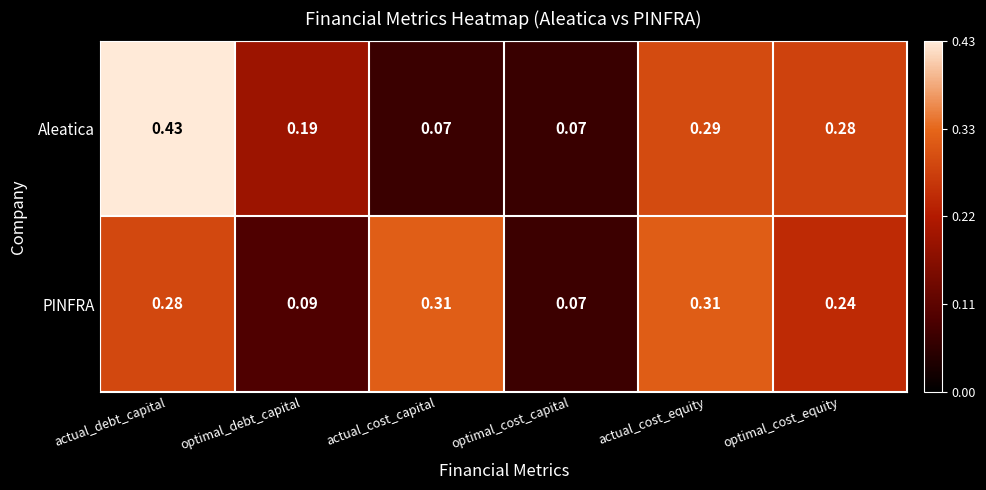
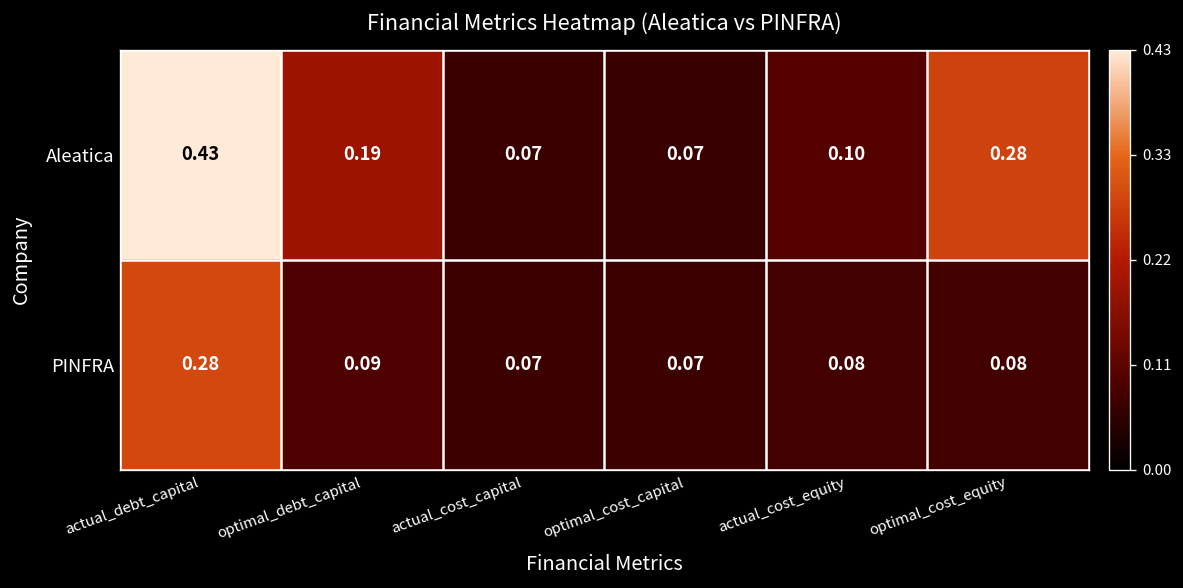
  {
    "Aleatica": {
      "actual_debt_capital": 0.43,
      "optimal_debt_capital": 0.19,
      "actual_cost_capital": 0.07,
      "optimal_cost_capital": 0.07,
-     "actual_cost_equity": 0.29,
+     "actual_cost_equity": 0.10,
      "optimal_cost_equity": 0.28
    },
    "PINFRA": {
      "actual_debt_capital": 0.28,
      "optimal_debt_capital": 0.09,
-     "actual_cost_capital": 0.31,
+     "actual_cost_capital": 0.07,
      "optimal_cost_capital": 0.07,
-     "actual_cost_equity": 0.31,
-     "optimal_cost_equity": 0.24
+     "actual_cost_equity": 0.08,
+     "optimal_cost_equity": 0.08
    }
  }
